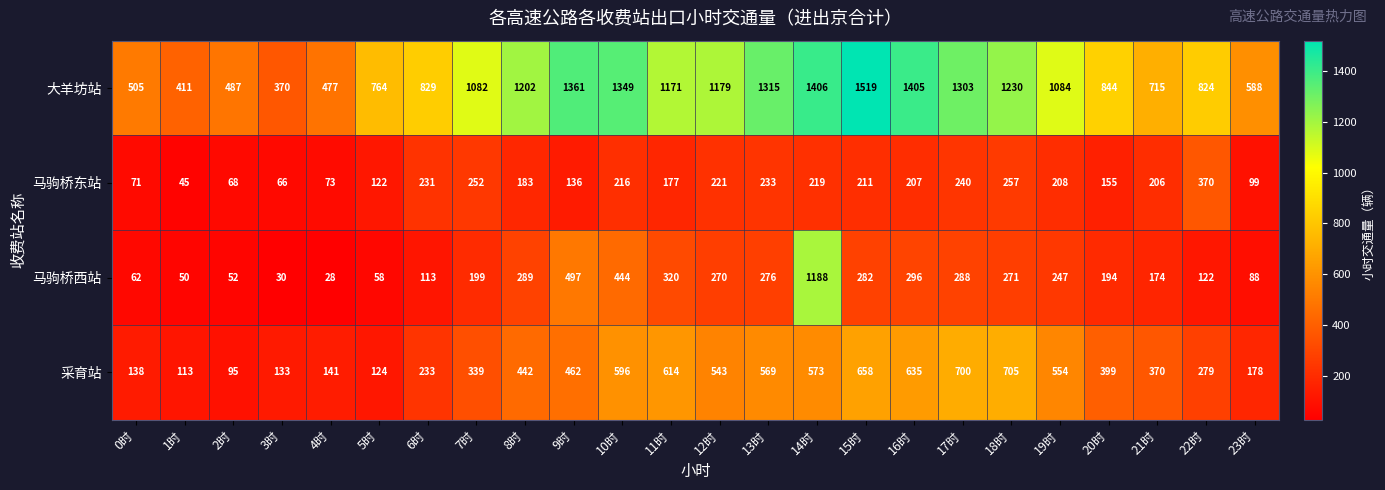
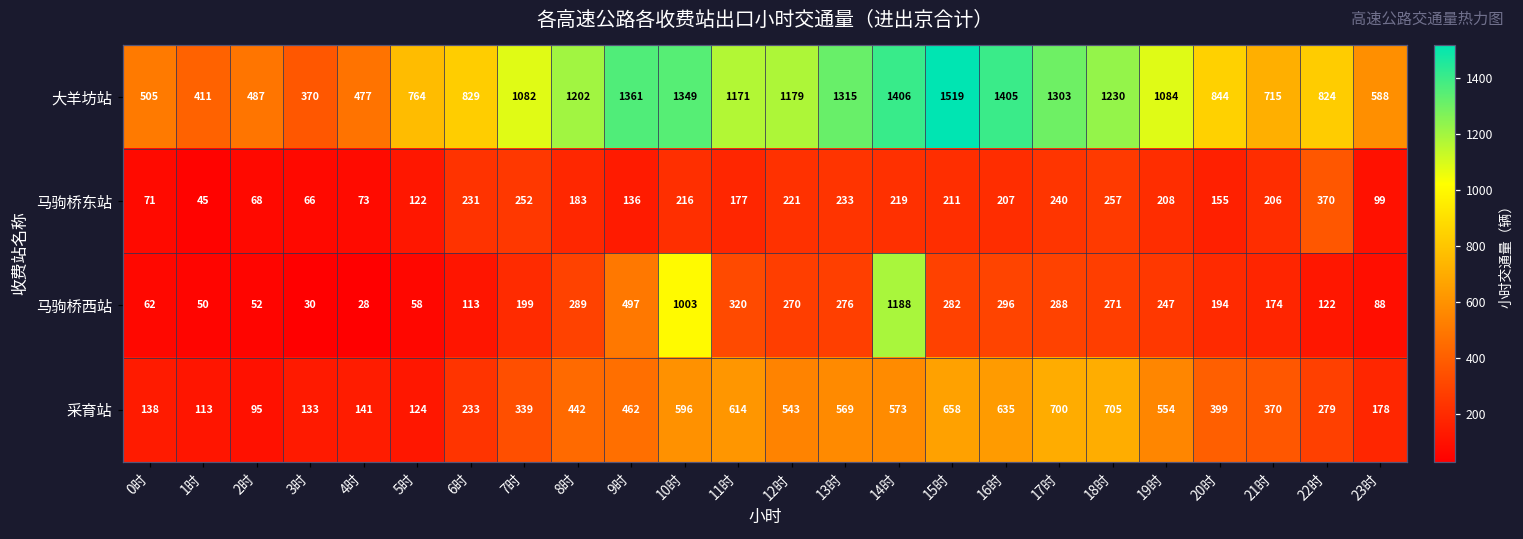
  {
    "大羊坊站": {
      "0时": 505,
      "1时": 411,
      "2时": 487,
      "3时": 370,
      "4时": 477,
      "5时": 764,
      "6时": 829,
      "7时": 1082,
      "8时": 1202,
      "9时": 1361,
      "10时": 1349,
      "11时": 1171,
      "12时": 1179,
      "13时": 1315,
      "14时": 1406,
      "15时": 1519,
      "16时": 1405,
      "17时": 1303,
      "18时": 1230,
      "19时": 1084,
      "20时": 844,
      "21时": 715,
      "22时": 824,
      "23时": 588
    },
    "马驹桥东站": {
      "0时": 71,
      "1时": 45,
      "2时": 68,
      "3时": 66,
      "4时": 73,
      "5时": 122,
      "6时": 231,
      "7时": 252,
      "8时": 183,
      "9时": 136,
      "10时": 216,
      "11时": 177,
      "12时": 221,
      "13时": 233,
      "14时": 219,
      "15时": 211,
      "16时": 207,
      "17时": 240,
      "18时": 257,
      "19时": 208,
      "20时": 155,
      "21时": 206,
      "22时": 370,
      "23时": 99
    },
    "马驹桥西站": {
      "0时": 62,
      "1时": 50,
      "2时": 52,
      "3时": 30,
      "4时": 28,
      "5时": 58,
      "6时": 113,
      "7时": 199,
      "8时": 289,
      "9时": 497,
-     "10时": 444,
+     "10时": 1003,
      "11时": 320,
      "12时": 270,
      "13时": 276,
      "14时": 1188,
      "15时": 282,
      "16时": 296,
      "17时": 288,
      "18时": 271,
      "19时": 247,
      "20时": 194,
      "21时": 174,
      "22时": 122,
      "23时": 88
    },
    "采育站": {
      "0时": 138,
      "1时": 113,
      "2时": 95,
      "3时": 133,
      "4时": 141,
      "5时": 124,
      "6时": 233,
      "7时": 339,
      "8时": 442,
      "9时": 462,
      "10时": 596,
      "11时": 614,
      "12时": 543,
      "13时": 569,
      "14时": 573,
      "15时": 658,
      "16时": 635,
      "17时": 700,
      "18时": 705,
      "19时": 554,
      "20时": 399,
      "21时": 370,
      "22时": 279,
      "23时": 178
    }
  }
